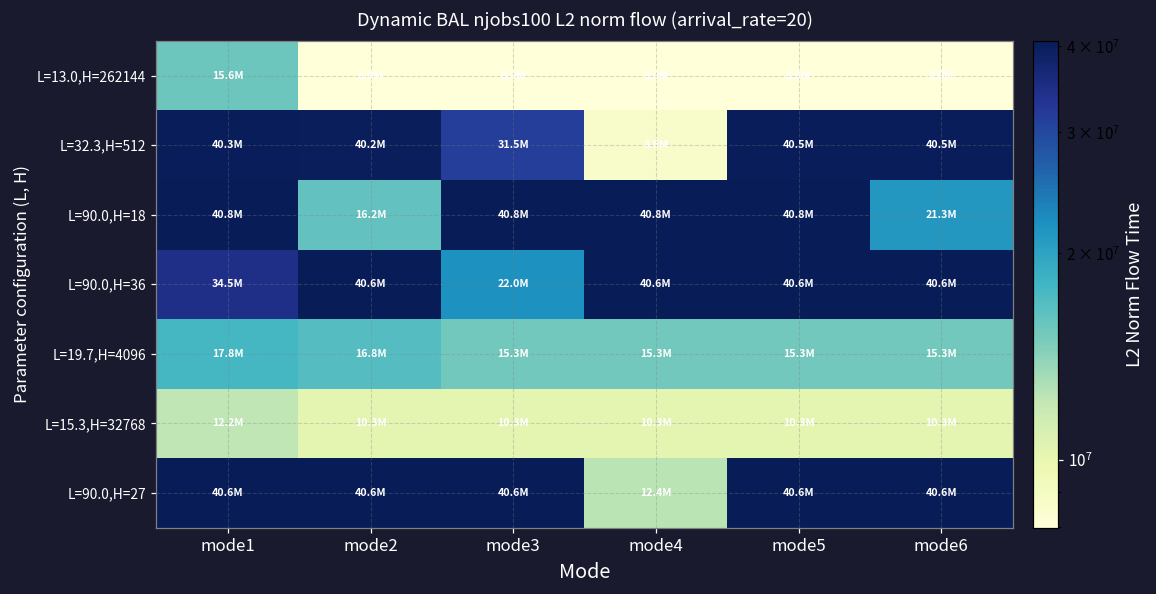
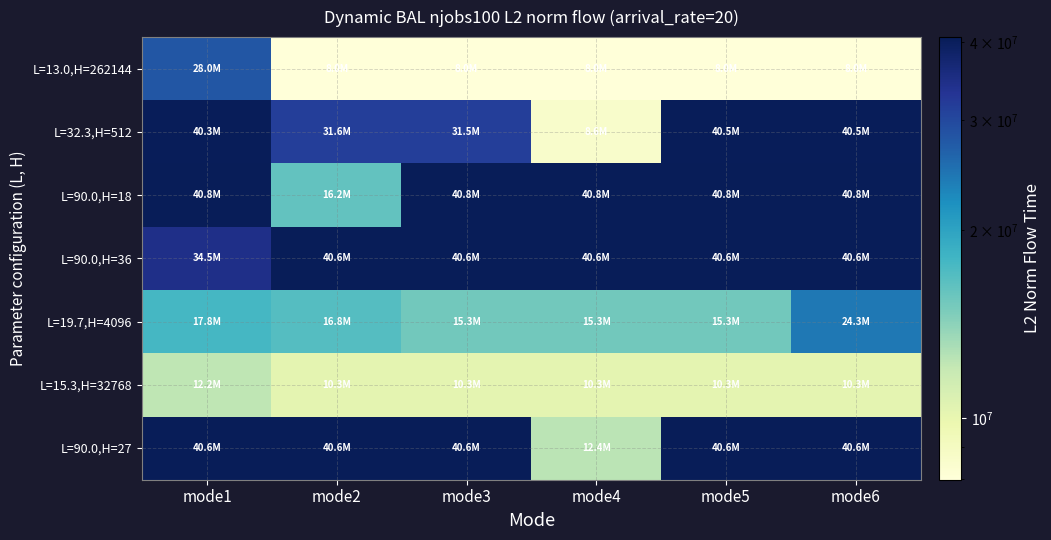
  {
    "L=13.0,H=262144": {
-     "mode1": "15.6M"
+     "mode1": "28.0M"
    },
    "L=32.3,H=512": {
      "mode1": "40.3M",
-     "mode2": "40.2M",
+     "mode2": "31.6M",
      "mode3": "31.5M",
      "mode4": "8.6M",
      "mode5": "40.5M",
      "mode6": "40.5M"
    },
    "L=90.0,H=18": {
      "mode1": "40.8M",
      "mode2": "16.2M",
      "mode3": "40.8M",
      "mode4": "40.8M",
      "mode5": "40.8M",
-     "mode6": "21.3M"
+     "mode6": "40.8M"
    },
    "L=90.0,H=36": {
      "mode1": "34.5M",
      "mode2": "40.6M",
-     "mode3": "22.0M",
+     "mode3": "40.6M",
      "mode4": "40.6M",
      "mode5": "40.6M",
      "mode6": "40.6M"
    },
    "L=19.7,H=4096": {
      "mode1": "17.8M",
      "mode2": "16.8M",
      "mode3": "15.3M",
      "mode4": "15.3M",
      "mode5": "15.3M",
-     "mode6": "15.3M"
+     "mode6": "24.3M"
    },
    "L=15.3,H=32768": {
      "mode1": "12.2M",
      "mode2": "10.3M",
      "mode3": "10.3M",
      "mode4": "10.3M",
      "mode5": "10.3M",
      "mode6": "10.3M"
    },
    "L=90.0,H=27": {
      "mode1": "40.6M",
      "mode2": "40.6M",
      "mode3": "40.6M",
      "mode4": "12.4M",
      "mode5": "40.6M",
      "mode6": "40.6M"
    }
  }
